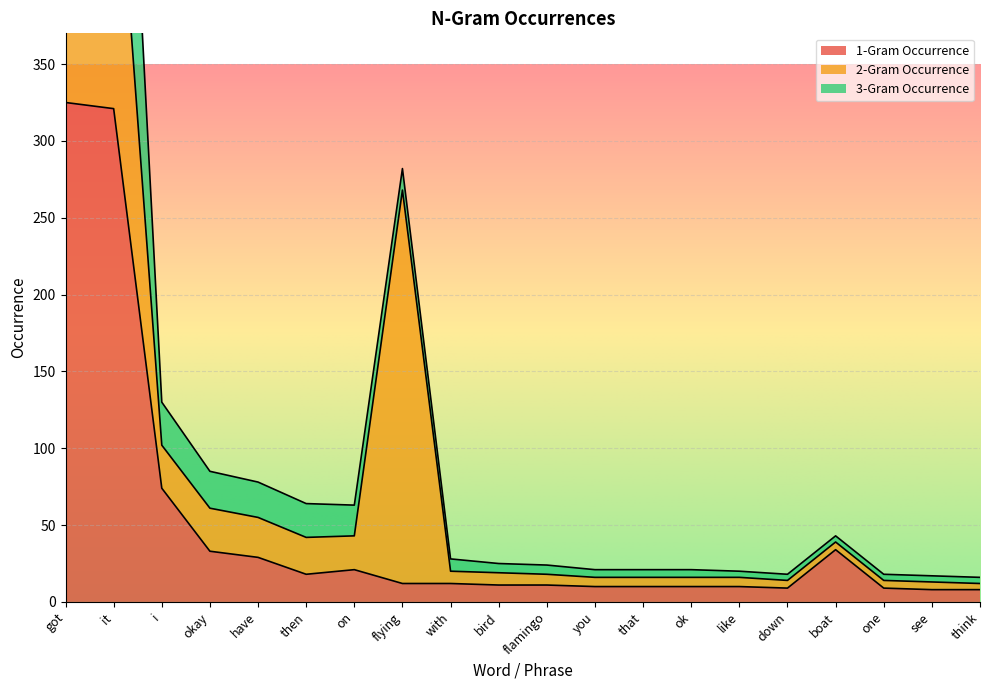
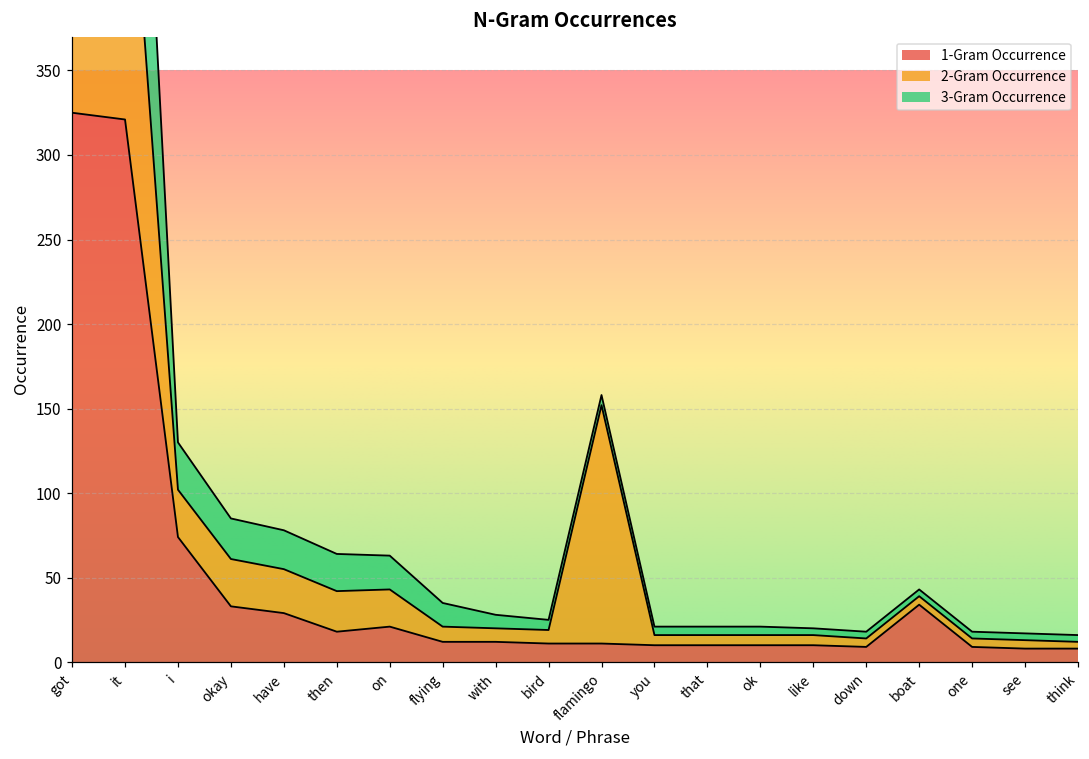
  {
    "1-Gram Occurrence": {
      "got": 325,
      "it": 321,
      "i": 74,
      "okay": 33,
      "have": 29,
      "then": 18,
      "on": 21,
      "flying": 12,
      "with": 12,
      "bird": 11,
      "flamingo": 11,
      "you": 10,
      "that": 10,
      "ok": 10,
      "like": 10,
      "down": 9,
      "boat": 34,
      "one": 9,
      "see": 8,
      "think": 8
    },
    "2-Gram Occurrence": {
      "i": 28,
      "okay": 28,
      "have": 26,
      "then": 24,
      "on": 22,
-     "flying": 256,
+     "flying": 9,
      "with": 8,
      "bird": 8,
-     "flamingo": 7,
+     "flamingo": 141,
      "you": 6,
      "that": 6,
      "ok": 6,
      "like": 6,
      "down": 5,
      "boat": 5,
      "one": 5,
      "see": 5,
      "think": 4
    },
    "3-Gram Occurrence": {
      "i": 28,
      "okay": 24,
      "have": 23,
      "then": 22,
      "on": 20,
      "flying": 14,
      "with": 8,
      "bird": 6,
      "flamingo": 6,
      "you": 5,
      "that": 5,
      "ok": 5,
      "like": 4,
      "down": 4,
      "boat": 4,
      "one": 4,
      "see": 4,
      "think": 4
    }
  }
